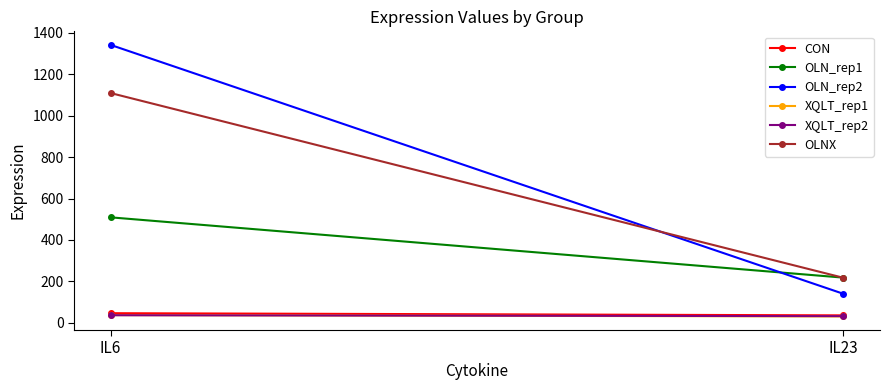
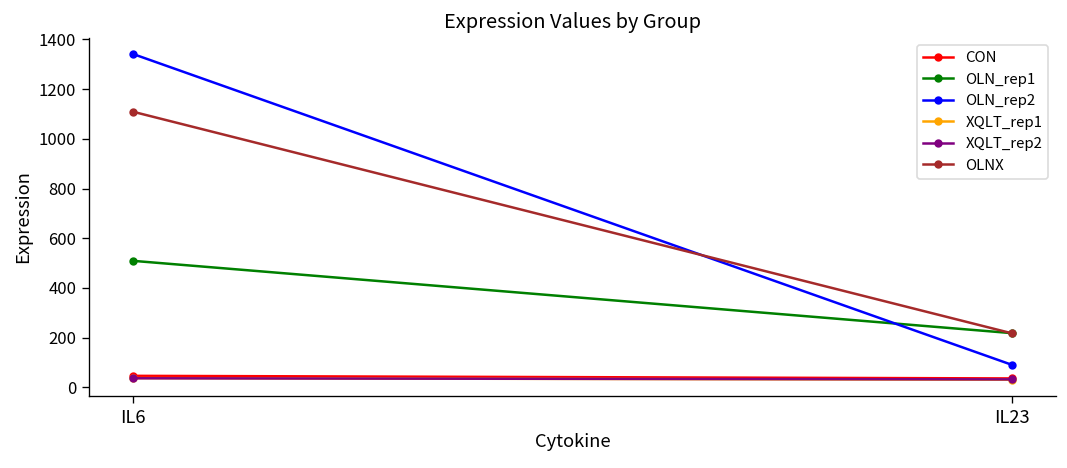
  {
    "OLN_rep1": {
      "IL6": 510
    },
    "OLN_rep2": {
      "IL6": 1340,
-     "IL23": 140
+     "IL23": 90
    },
    "OLNX": {
      "IL6": 1110
    }
  }
